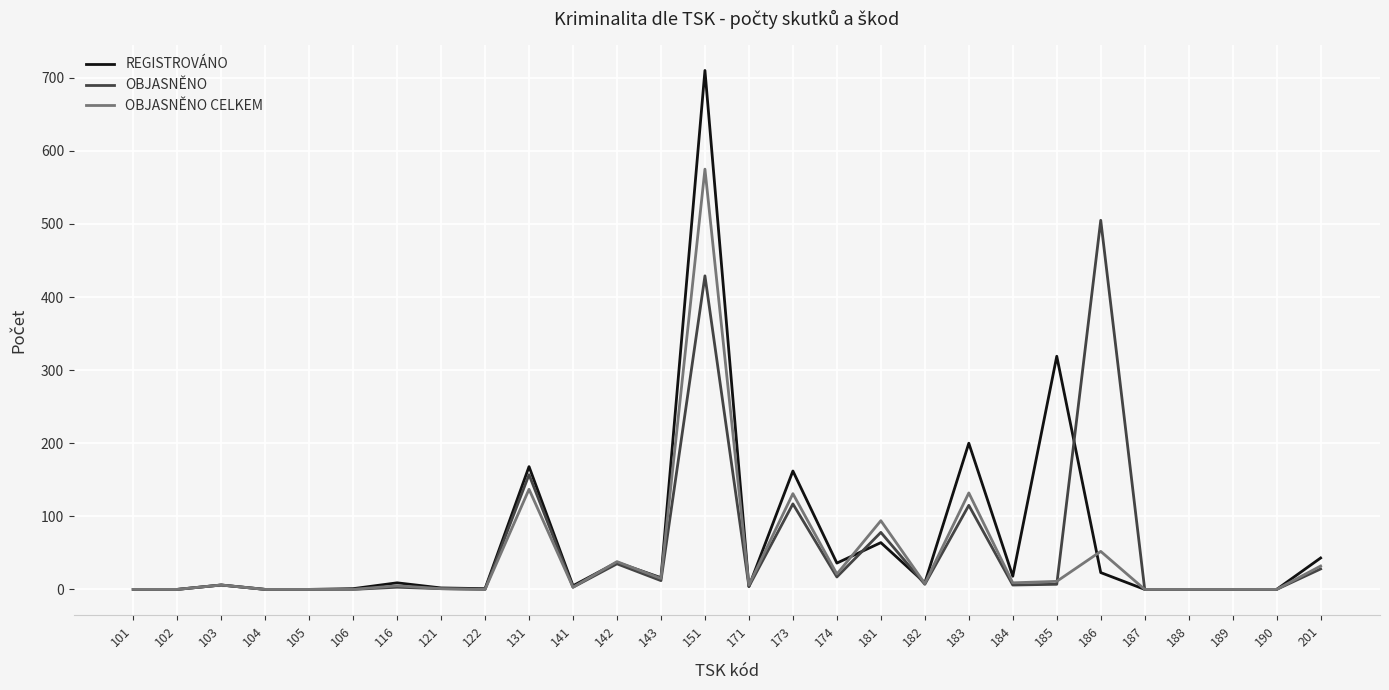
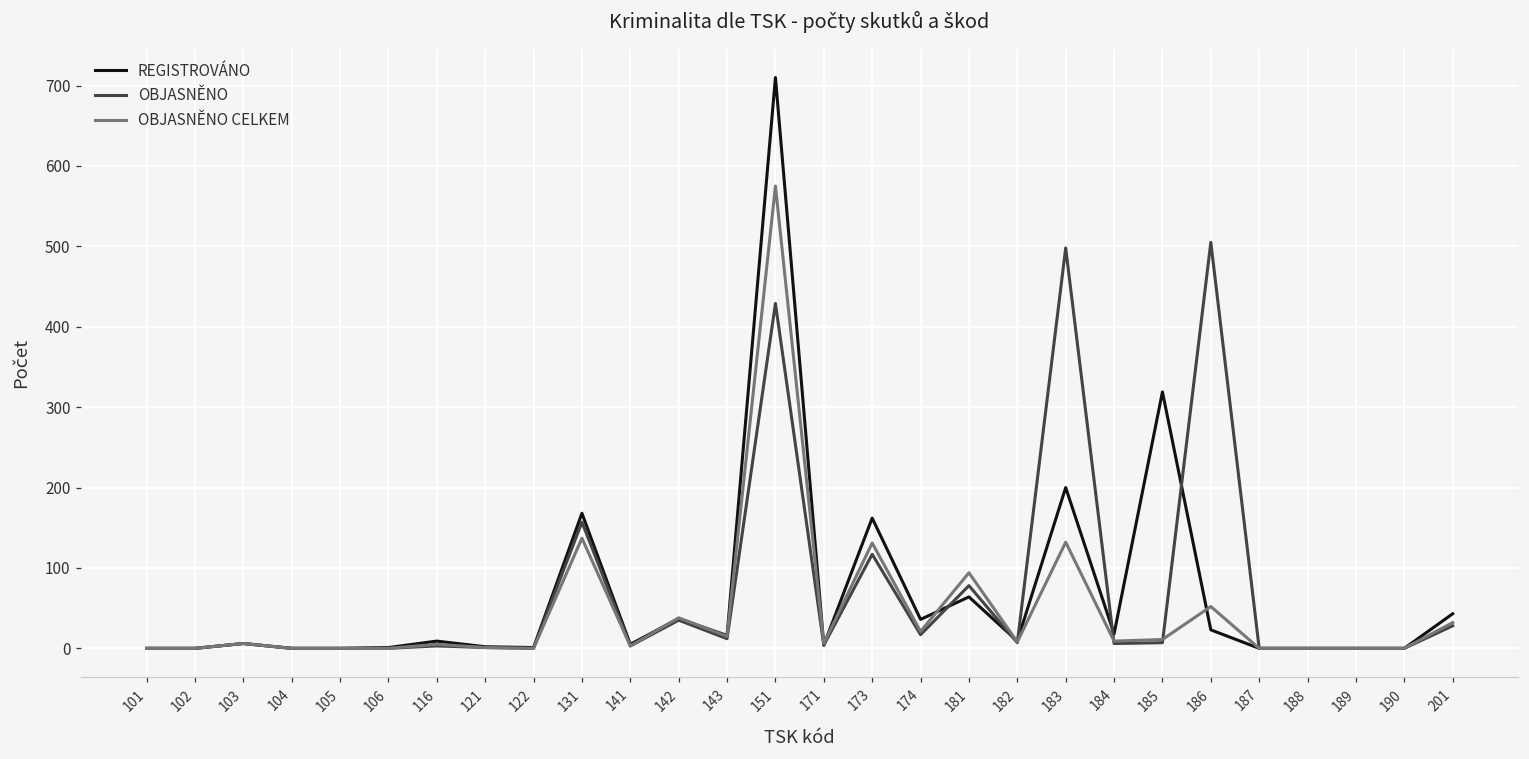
  {
    "REGISTROVÁNO": {
      "116": 10,
      "131": 170,
      "151": 710,
      "173": 160,
      "174": 40,
      "181": 60,
      "183": 200,
      "184": 20,
      "185": 320,
      "186": 20,
      "201": 40
    },
    "OBJASNĚNO": {
      "131": 160,
      "151": 430,
      "173": 120,
      "174": 20,
      "181": 80,
-     "183": 120,
+     "183": 500,
      "185": 10,
      "186": 510,
      "201": 30
    },
    "OBJASNĚNO CELKEM": {
      "131": 140,
      "151": 580,
      "173": 130,
      "174": 20,
      "181": 90,
      "183": 130,
      "185": 10,
      "186": 50,
      "201": 30
    }
  }
